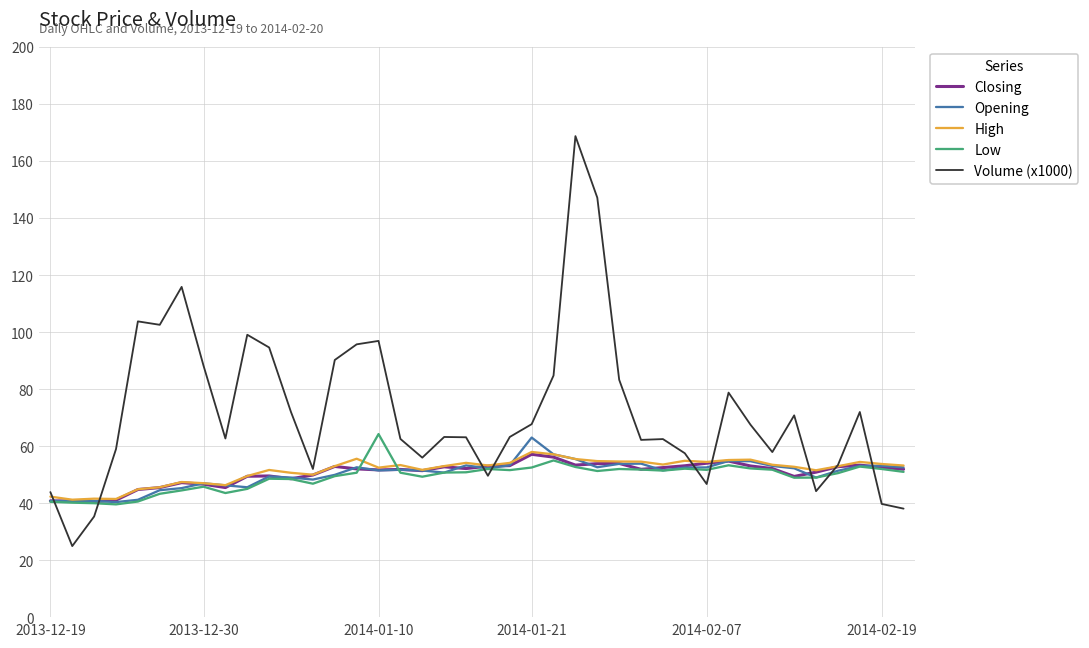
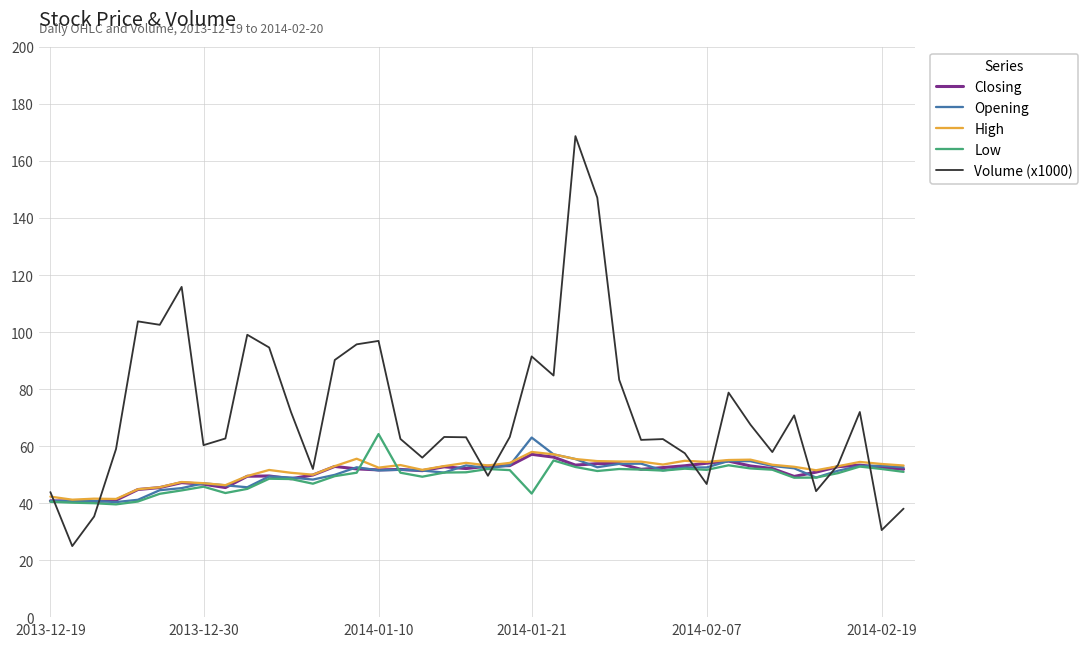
  {
    "Opening": {
      "2014-01-21": 63
    },
    "High": {
      "2013-12-19": 42
    },
    "Low": {
      "2014-01-10": 64,
-     "2014-01-21": 53
+     "2014-01-21": 43
    },
    "Volume (x1000)": {
      "2013-12-19": 44,
-     "2013-12-30": 88,
+     "2013-12-30": 60,
      "2014-01-10": 97,
-     "2014-01-21": 68,
+     "2014-01-21": 91,
      "2014-02-07": 47,
-     "2014-02-19": 40
+     "2014-02-19": 31
    }
  }
